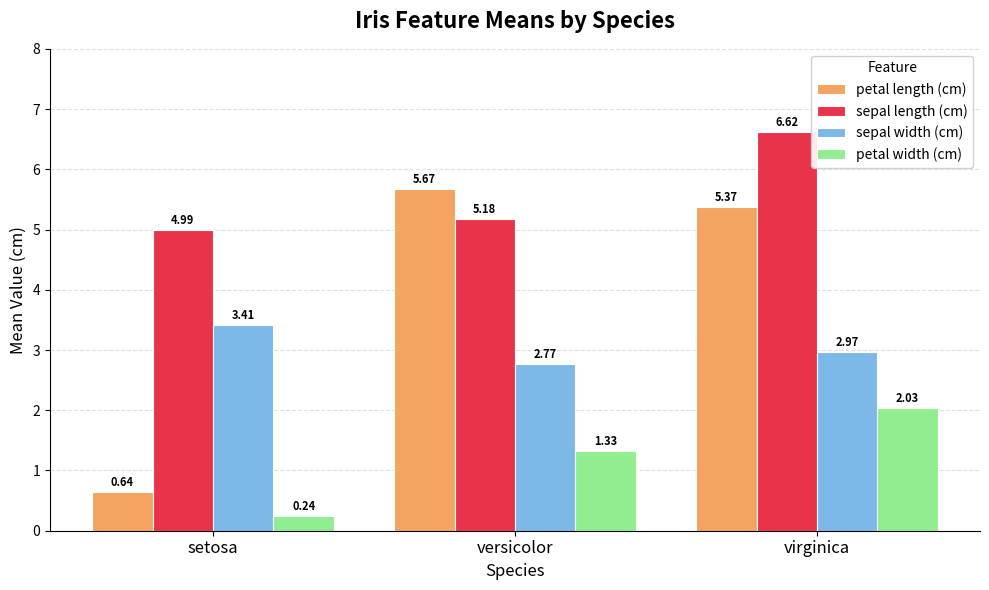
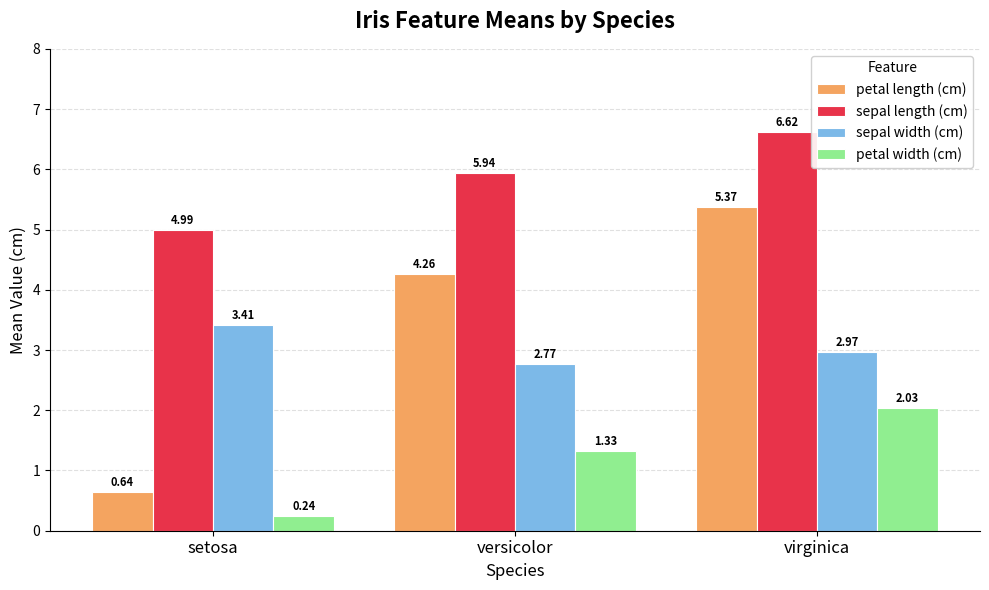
  {
    "petal length (cm)": {
      "setosa": 0.64,
-     "versicolor": 5.67,
+     "versicolor": 4.26,
      "virginica": 5.37
    },
    "sepal length (cm)": {
      "setosa": 4.99,
-     "versicolor": 5.18,
+     "versicolor": 5.94,
      "virginica": 6.62
    },
    "sepal width (cm)": {
      "setosa": 3.41,
      "versicolor": 2.77,
      "virginica": 2.97
    },
    "petal width (cm)": {
      "setosa": 0.24,
      "versicolor": 1.33,
      "virginica": 2.03
    }
  }
